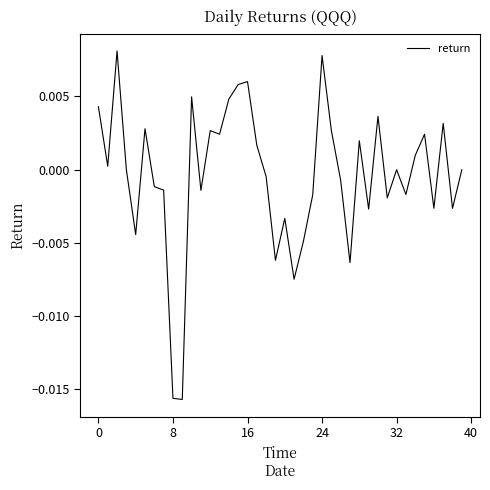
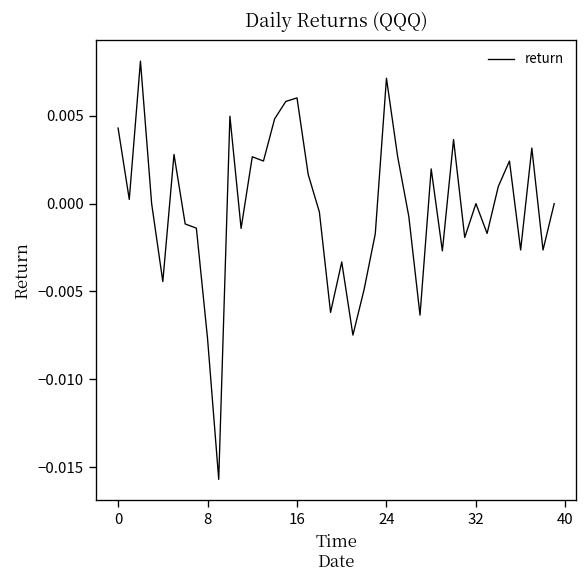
  {
    "0": 0.0043,
-   "8": -0.0156,
+   "8": -0.0077,
    "16": 0.0060,
-   "24": 0.0078,
+   "24": 0.0071,
    "32": 0.0000
  }
